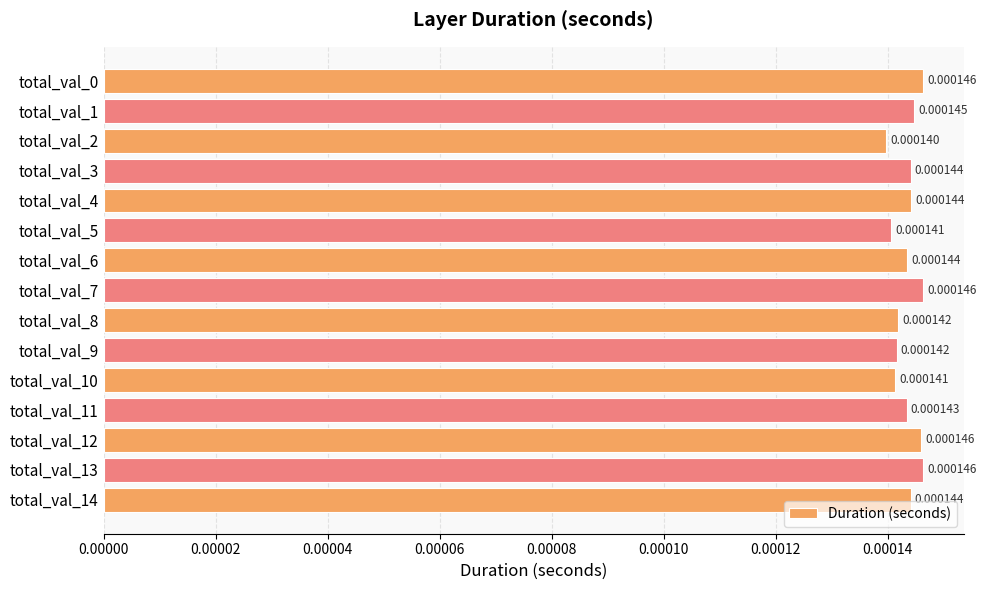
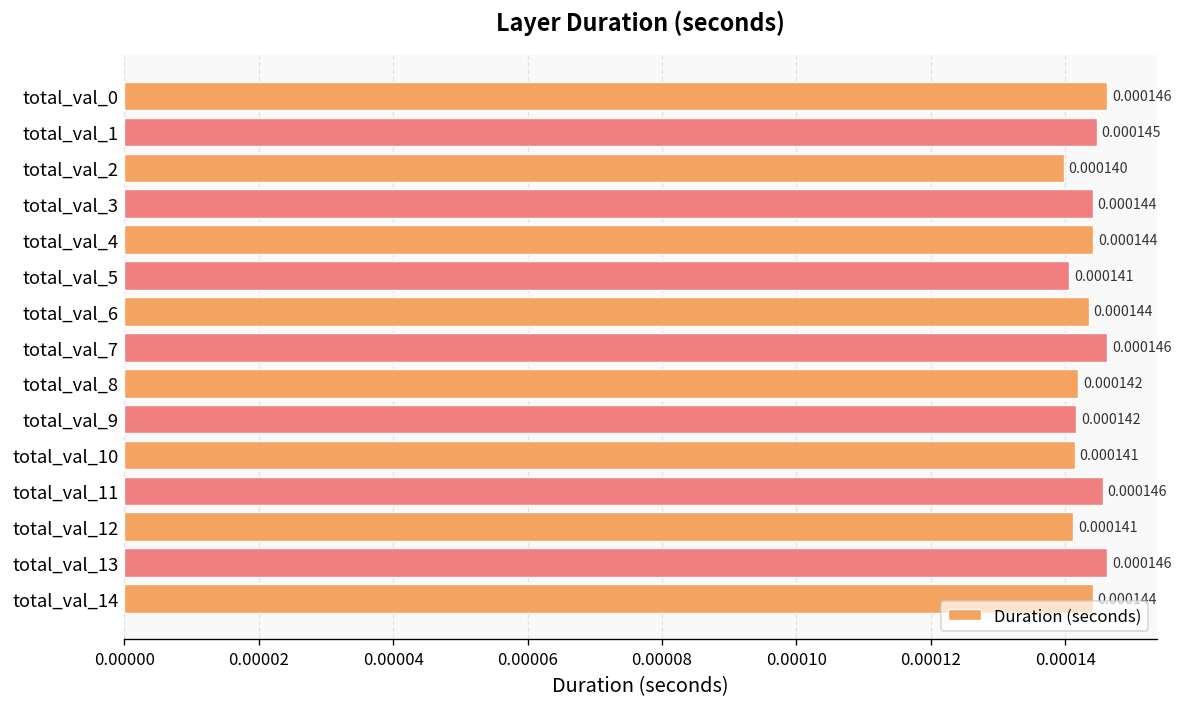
  {
    "total_val_0": 0.000146,
    "total_val_1": 0.000145,
    "total_val_2": 0.000140,
    "total_val_3": 0.000144,
    "total_val_4": 0.000144,
    "total_val_5": 0.000141,
    "total_val_6": 0.000144,
    "total_val_7": 0.000146,
    "total_val_8": 0.000142,
    "total_val_9": 0.000142,
    "total_val_10": 0.000141,
-   "total_val_11": 0.000143,
-   "total_val_12": 0.000146,
+   "total_val_11": 0.000146,
+   "total_val_12": 0.000141,
    "total_val_13": 0.000146
  }
